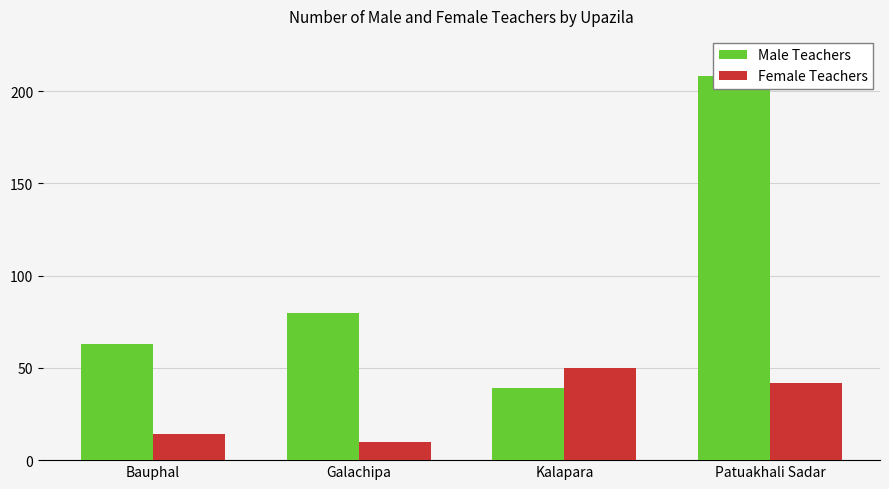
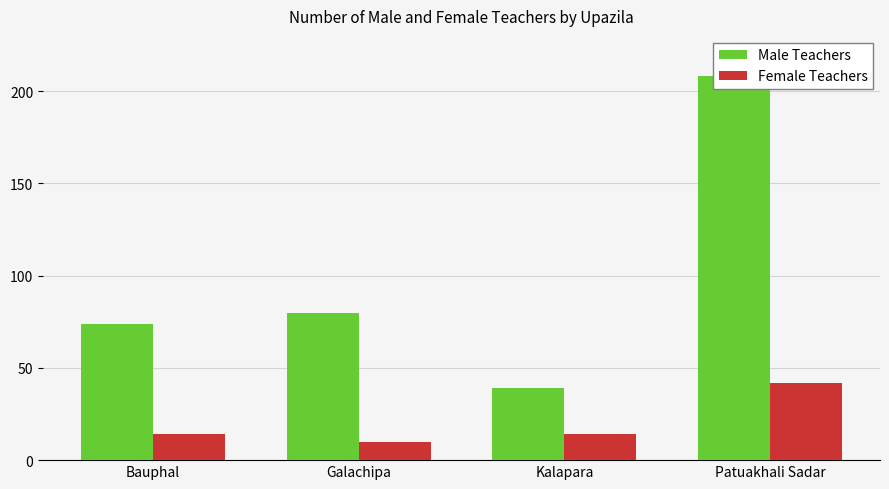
  {
    "Male Teachers": {
-     "Bauphal": 63,
+     "Bauphal": 74,
      "Galachipa": 80,
      "Kalapara": 39
    },
    "Female Teachers": {
      "Bauphal": 14,
      "Galachipa": 10,
-     "Kalapara": 50,
+     "Kalapara": 14,
      "Patuakhali Sadar": 42
    }
  }
